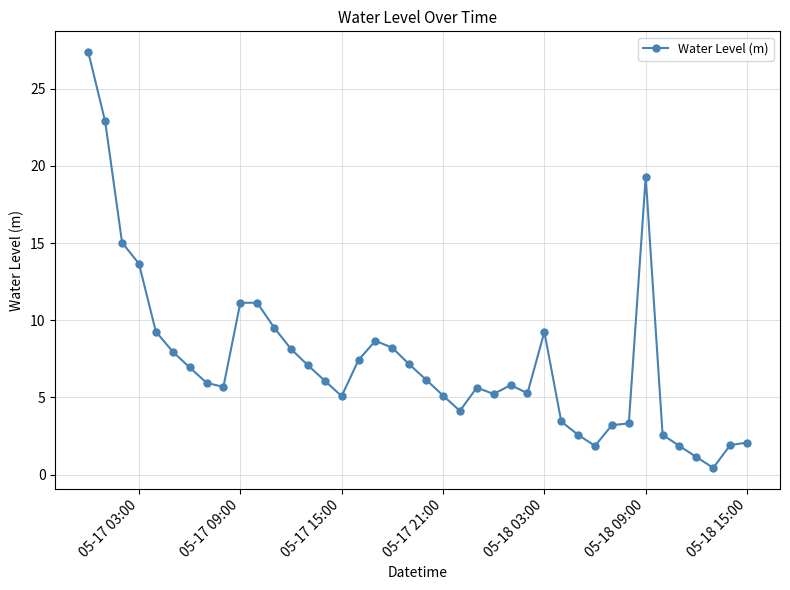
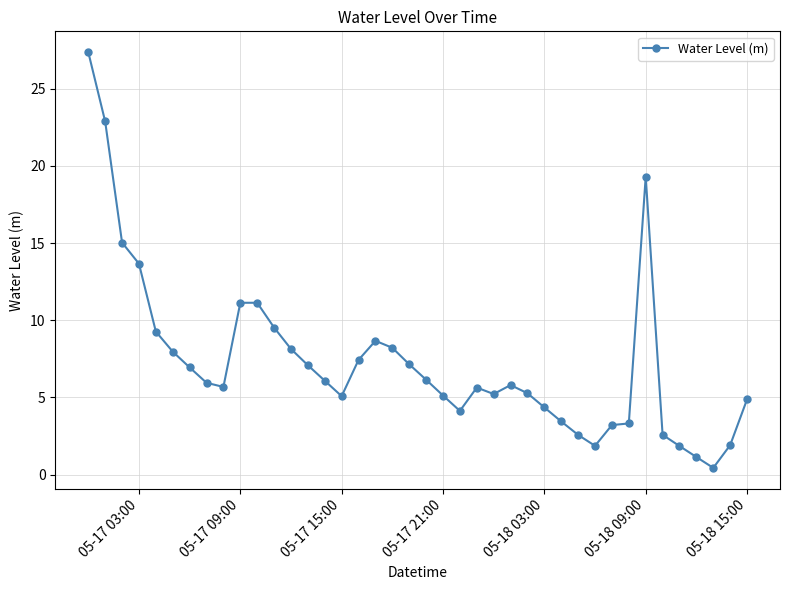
  {
    "05-17 03:00": 13.7,
    "05-17 09:00": 11.1,
    "05-17 15:00": 5.1,
    "05-17 21:00": 5.1,
-   "05-18 03:00": 9.2,
+   "05-18 03:00": 4.4,
    "05-18 09:00": 19.3,
-   "05-18 15:00": 2.1
+   "05-18 15:00": 4.9
  }
